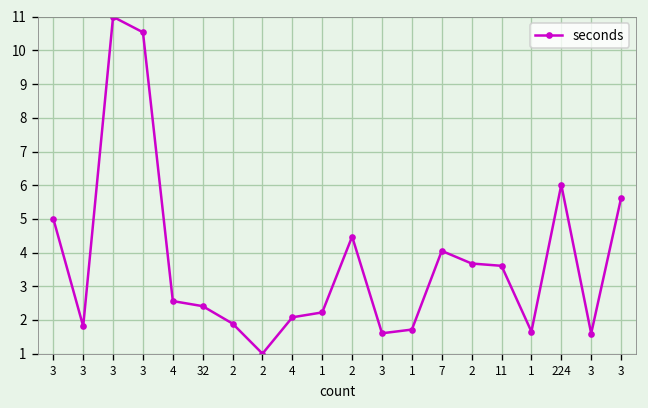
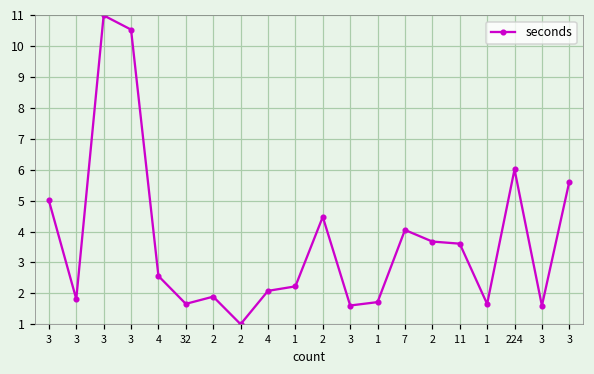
  {
-   "32": 2.4,
+   "32": 1.7,
    "7": 4.1,
    "11": 3.6,
    "224": 6.0
  }
